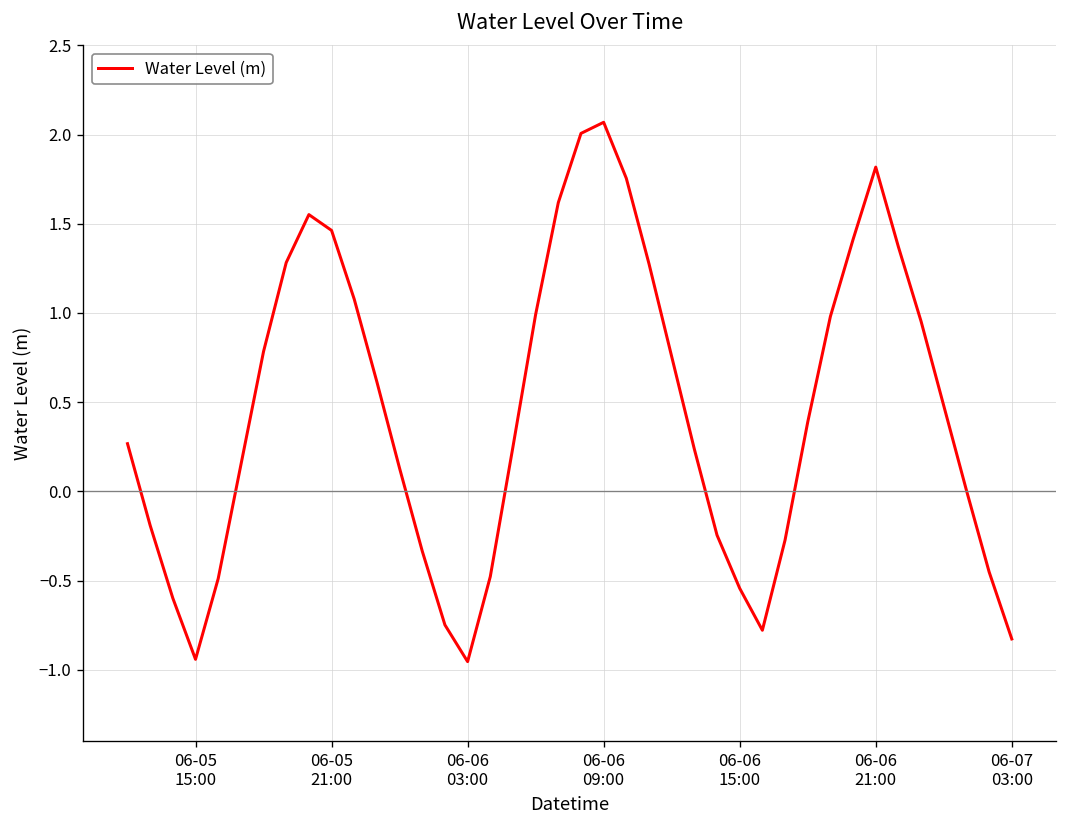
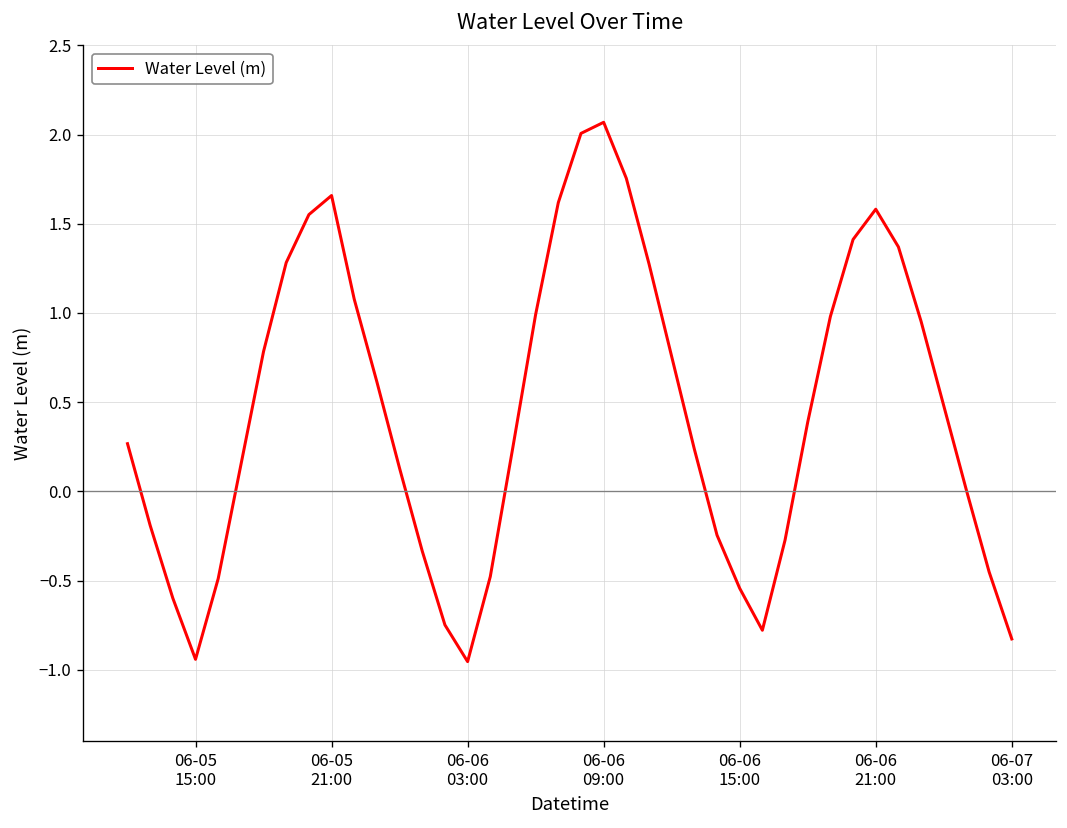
  {
    "06-05 15:00": -0.94,
-   "06-05 21:00": 1.46,
+   "06-05 21:00": 1.66,
    "06-06 03:00": -0.95,
    "06-06 09:00": 2.07,
    "06-06 15:00": -0.54,
-   "06-06 21:00": 1.82,
+   "06-06 21:00": 1.58,
    "06-07 03:00": -0.83
  }
